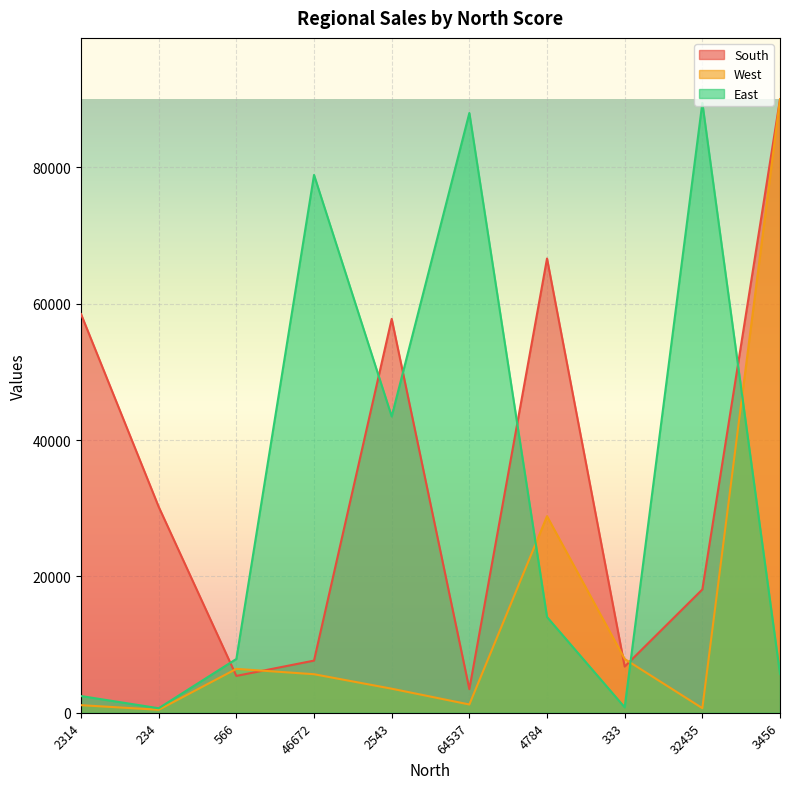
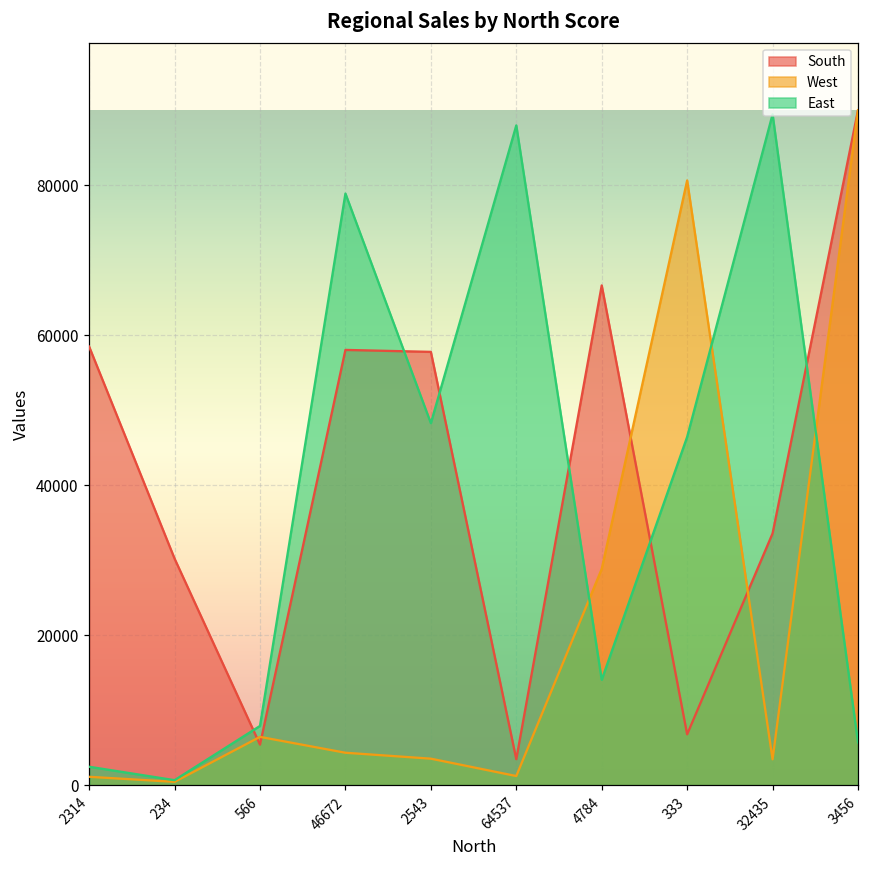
  {
    "South": {
      "2314": 58000,
      "234": 30000,
      "566": 5000,
-     "46672": 8000,
+     "46672": 58000,
      "2543": 58000,
      "64537": 3000,
      "4784": 67000,
      "333": 7000,
-     "32435": 18000
+     "32435": 34000
    },
    "West": {
      "2314": 1000,
      "566": 6000,
-     "46672": 6000,
+     "46672": 4000,
      "2543": 4000,
      "64537": 1000,
      "4784": 29000,
-     "333": 8000,
-     "32435": 1000
+     "333": 81000,
+     "32435": 3000
    },
    "East": {
      "2314": 2000,
      "566": 8000,
      "46672": 79000,
-     "2543": 43000,
+     "2543": 48000,
      "64537": 88000,
      "4784": 14000,
-     "333": 1000,
+     "333": 46000,
      "3456": 6000
    }
  }
